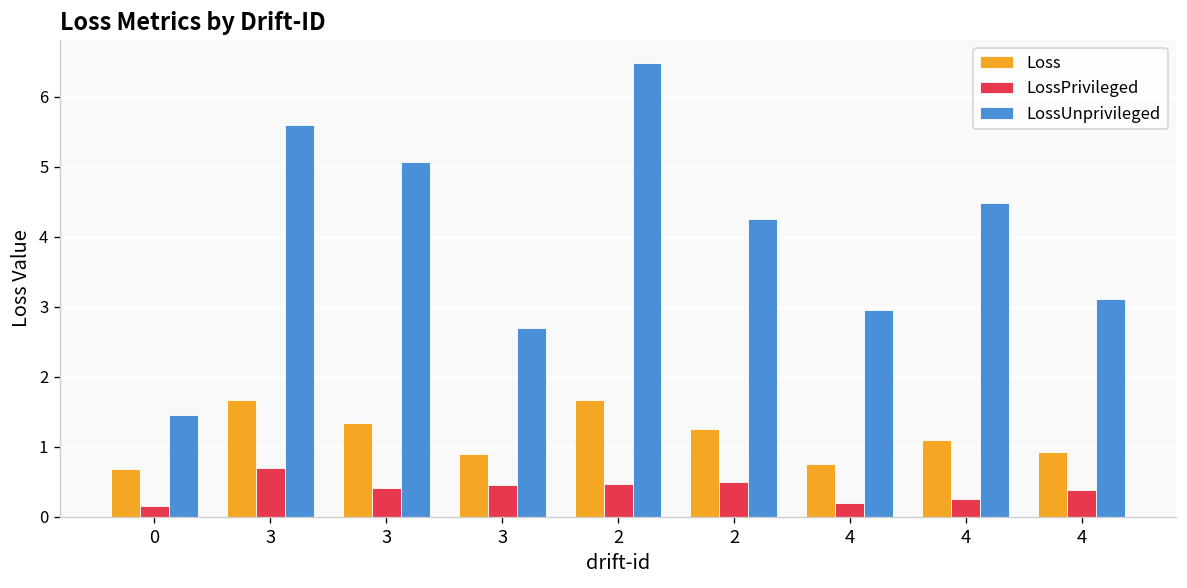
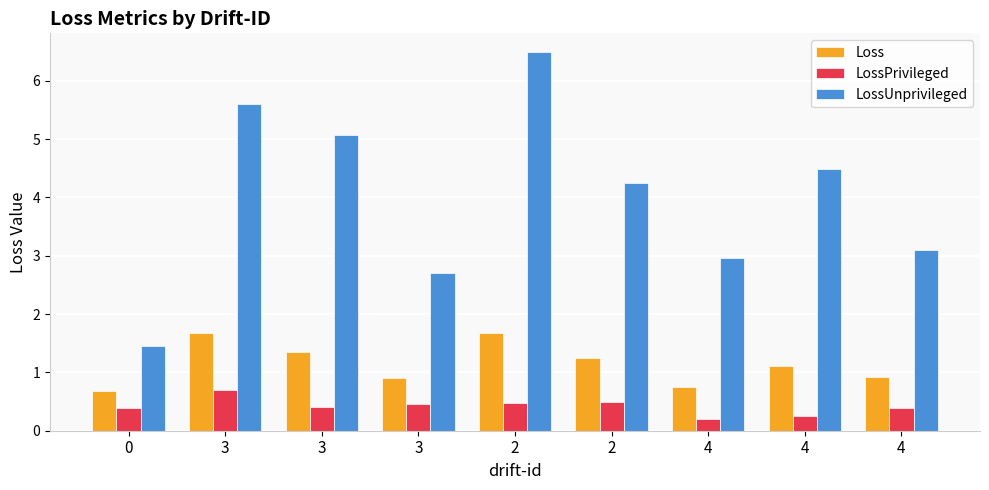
  {
    "Loss": {
      "0": 0.7
    },
    "LossPrivileged": {
-     "0": 0.2
+     "0": 0.4
    },
    "LossUnprivileged": {
      "0": 1.5
    }
  }
